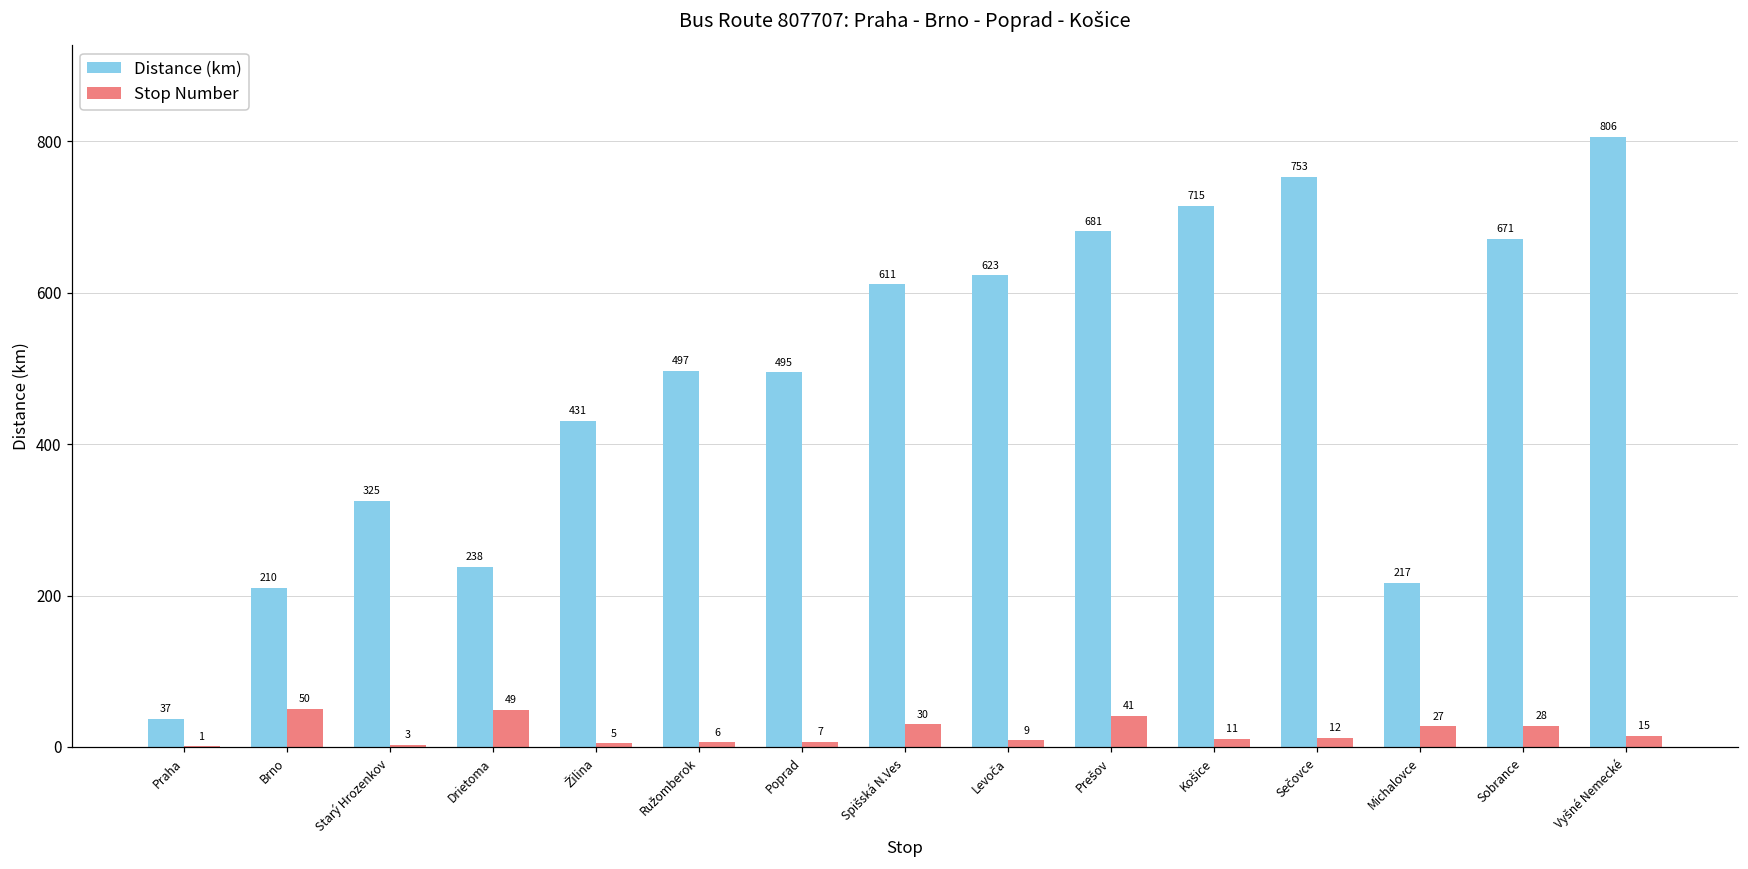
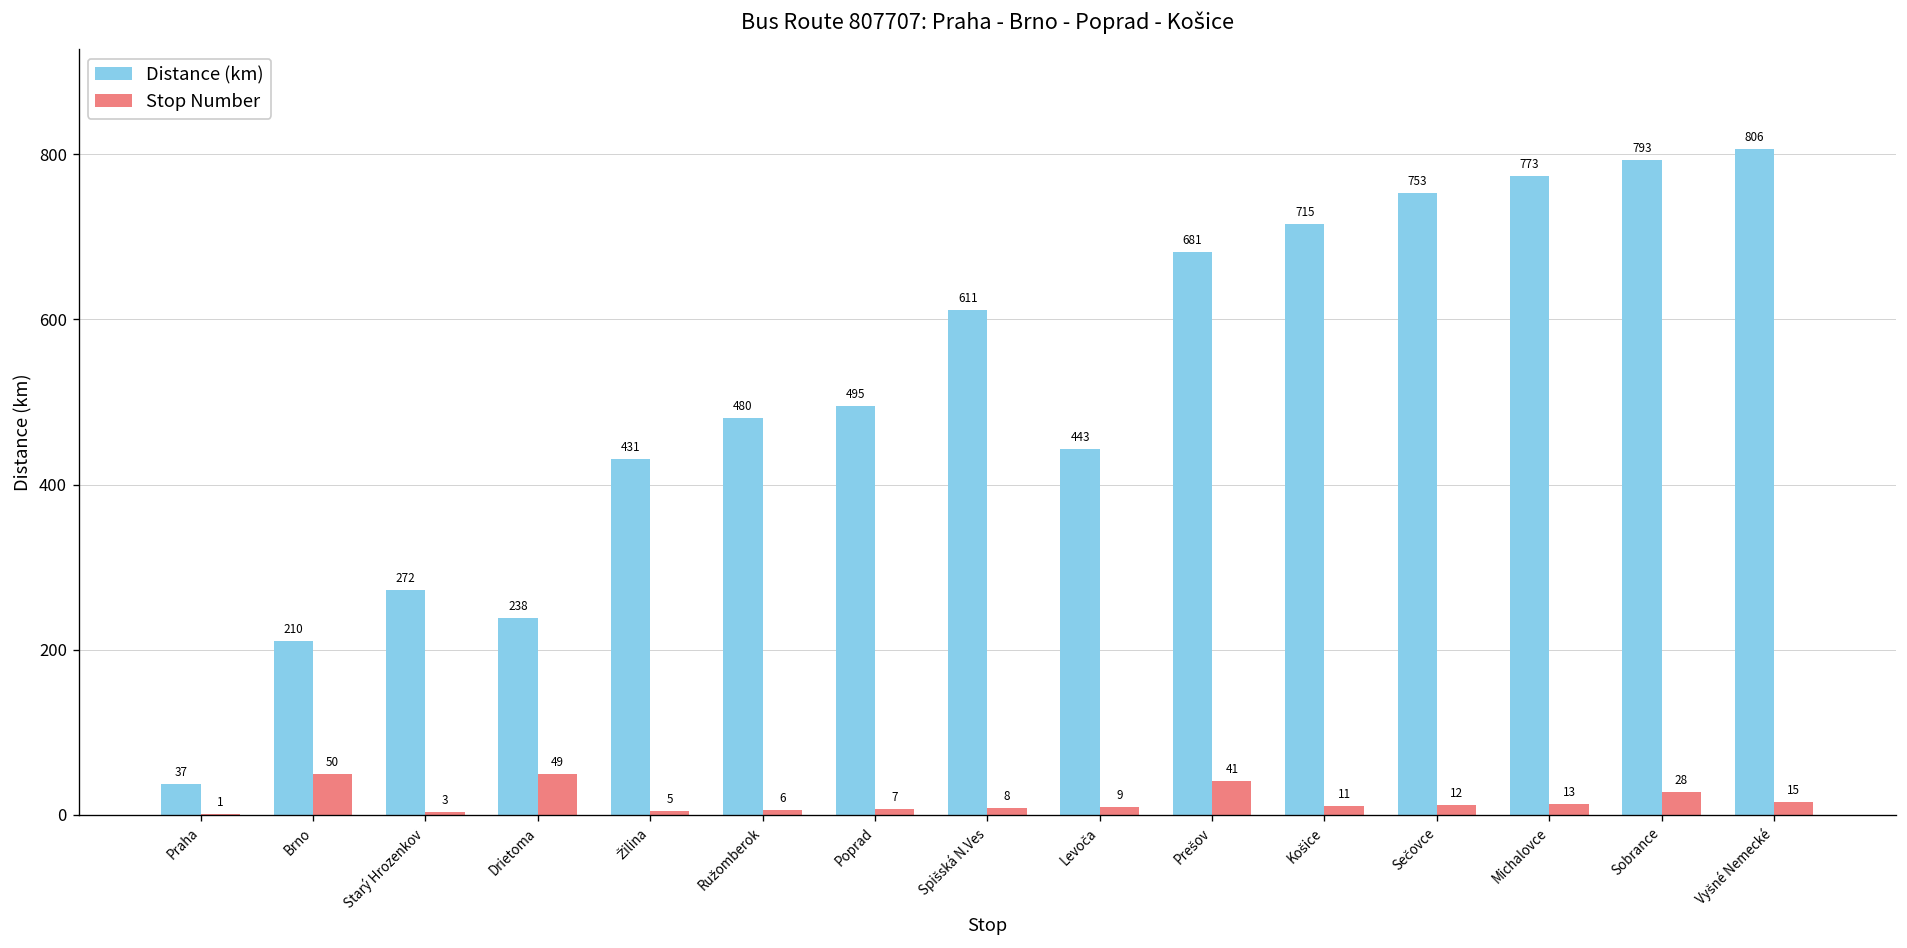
  {
    "Distance (km)": {
      "Praha": 37,
      "Brno": 210,
-     "Starý Hrozenkov": 325,
+     "Starý Hrozenkov": 272,
      "Drietoma": 238,
      "Žilina": 431,
-     "Ružomberok": 497,
+     "Ružomberok": 480,
      "Poprad": 495,
      "Spišská N.Ves": 611,
-     "Levoča": 623,
+     "Levoča": 443,
      "Prešov": 681,
      "Košice": 715,
      "Sečovce": 753,
-     "Michalovce": 217,
-     "Sobrance": 671,
+     "Michalovce": 773,
+     "Sobrance": 793,
      "Vyšné Nemecké": 806
    },
    "Stop Number": {
      "Praha": 1,
      "Brno": 50,
      "Starý Hrozenkov": 3,
      "Drietoma": 49,
      "Žilina": 5,
      "Ružomberok": 6,
      "Poprad": 7,
-     "Spišská N.Ves": 30,
+     "Spišská N.Ves": 8,
      "Levoča": 9,
      "Prešov": 41,
      "Košice": 11,
      "Sečovce": 12,
-     "Michalovce": 27,
+     "Michalovce": 13,
      "Sobrance": 28,
      "Vyšné Nemecké": 15
    }
  }
